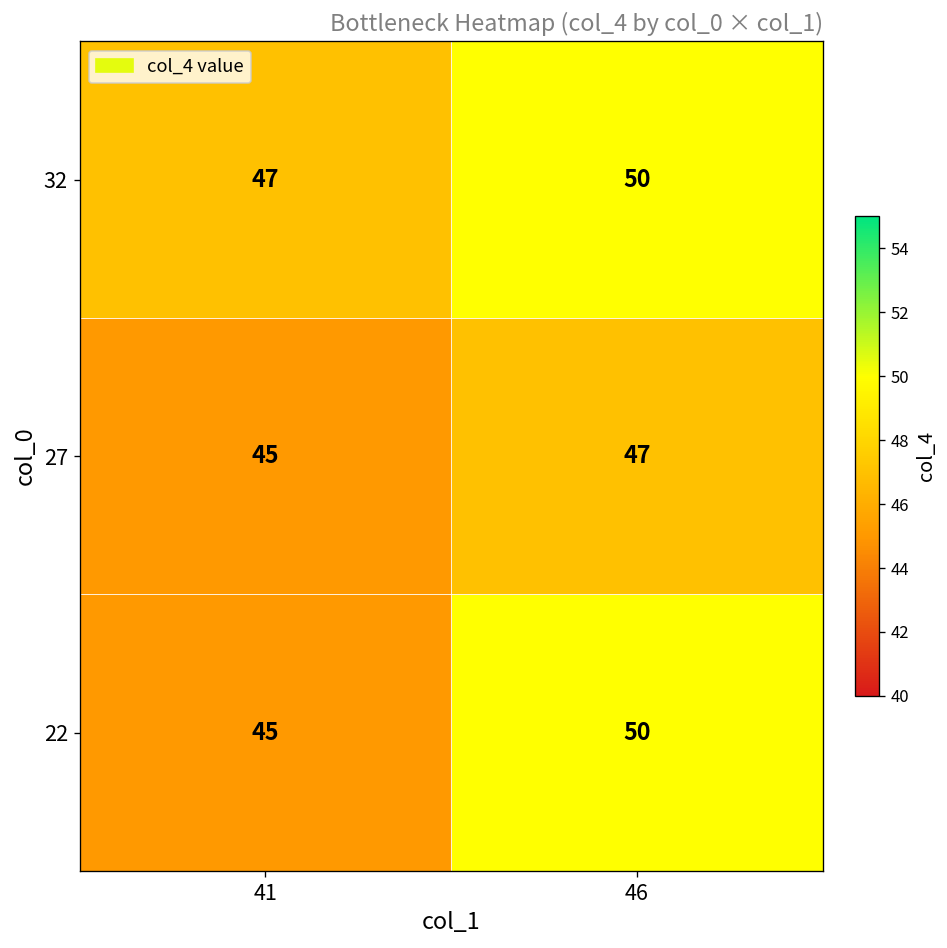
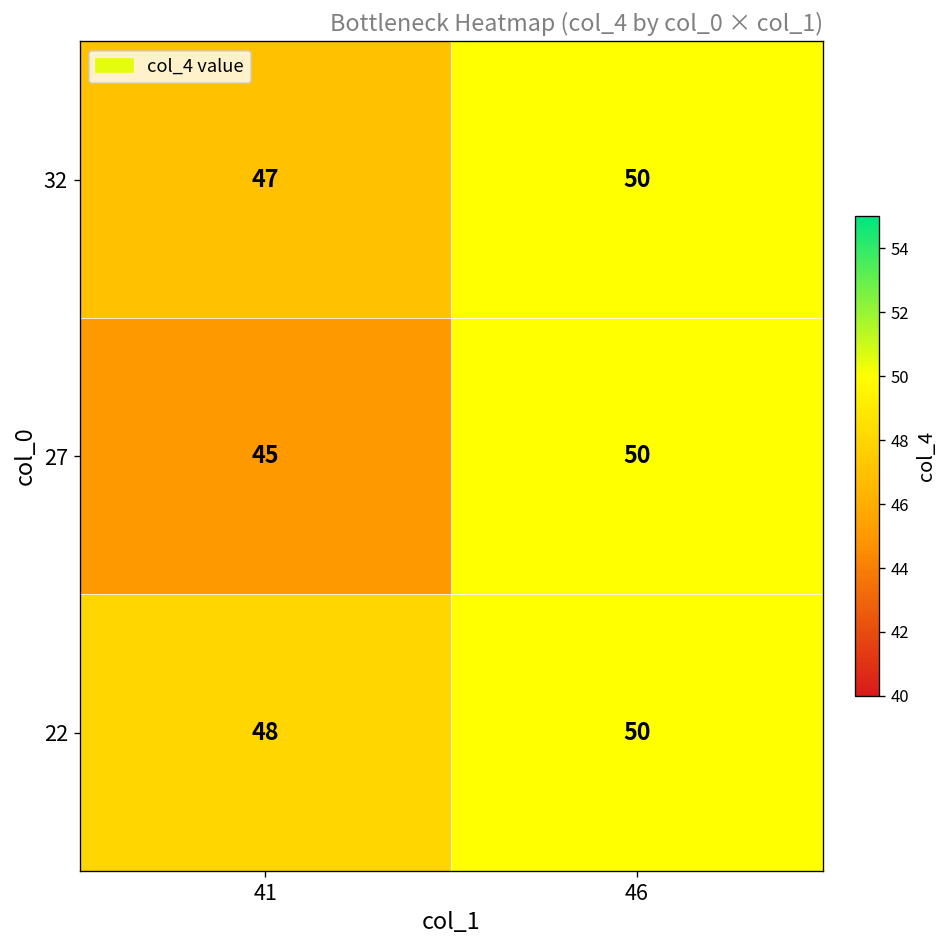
  {
    "32": {
      "41": 47,
      "46": 50
    },
    "27": {
      "41": 45,
-     "46": 47
+     "46": 50
    },
    "22": {
-     "41": 45,
+     "41": 48,
      "46": 50
    }
  }
